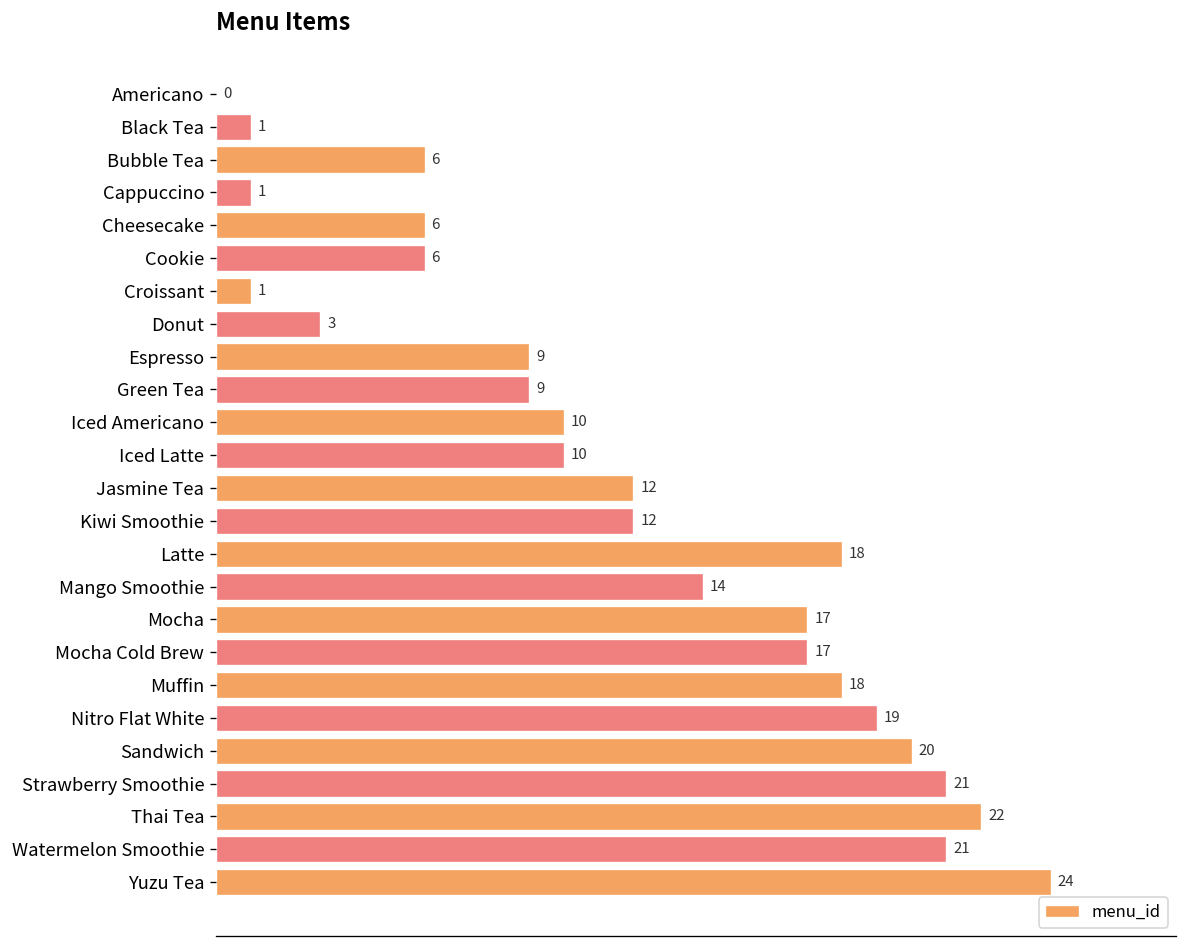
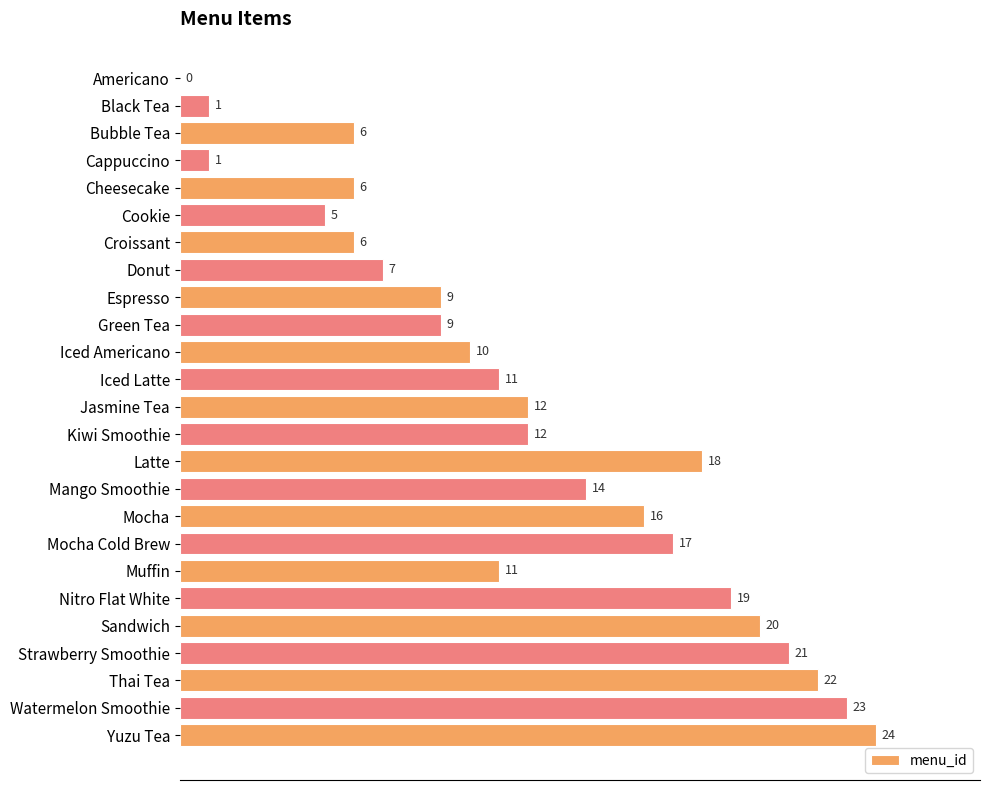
  {
    "Americano": 0,
    "Black Tea": 1,
    "Bubble Tea": 6,
    "Cappuccino": 1,
    "Cheesecake": 6,
-   "Cookie": 6,
-   "Croissant": 1,
-   "Donut": 3,
+   "Cookie": 5,
+   "Croissant": 6,
+   "Donut": 7,
    "Espresso": 9,
    "Green Tea": 9,
    "Iced Americano": 10,
-   "Iced Latte": 10,
+   "Iced Latte": 11,
    "Jasmine Tea": 12,
    "Kiwi Smoothie": 12,
    "Latte": 18,
    "Mango Smoothie": 14,
-   "Mocha": 17,
+   "Mocha": 16,
    "Mocha Cold Brew": 17,
-   "Muffin": 18,
+   "Muffin": 11,
    "Nitro Flat White": 19,
    "Sandwich": 20,
    "Strawberry Smoothie": 21,
    "Thai Tea": 22,
-   "Watermelon Smoothie": 21,
+   "Watermelon Smoothie": 23,
    "Yuzu Tea": 24
  }
